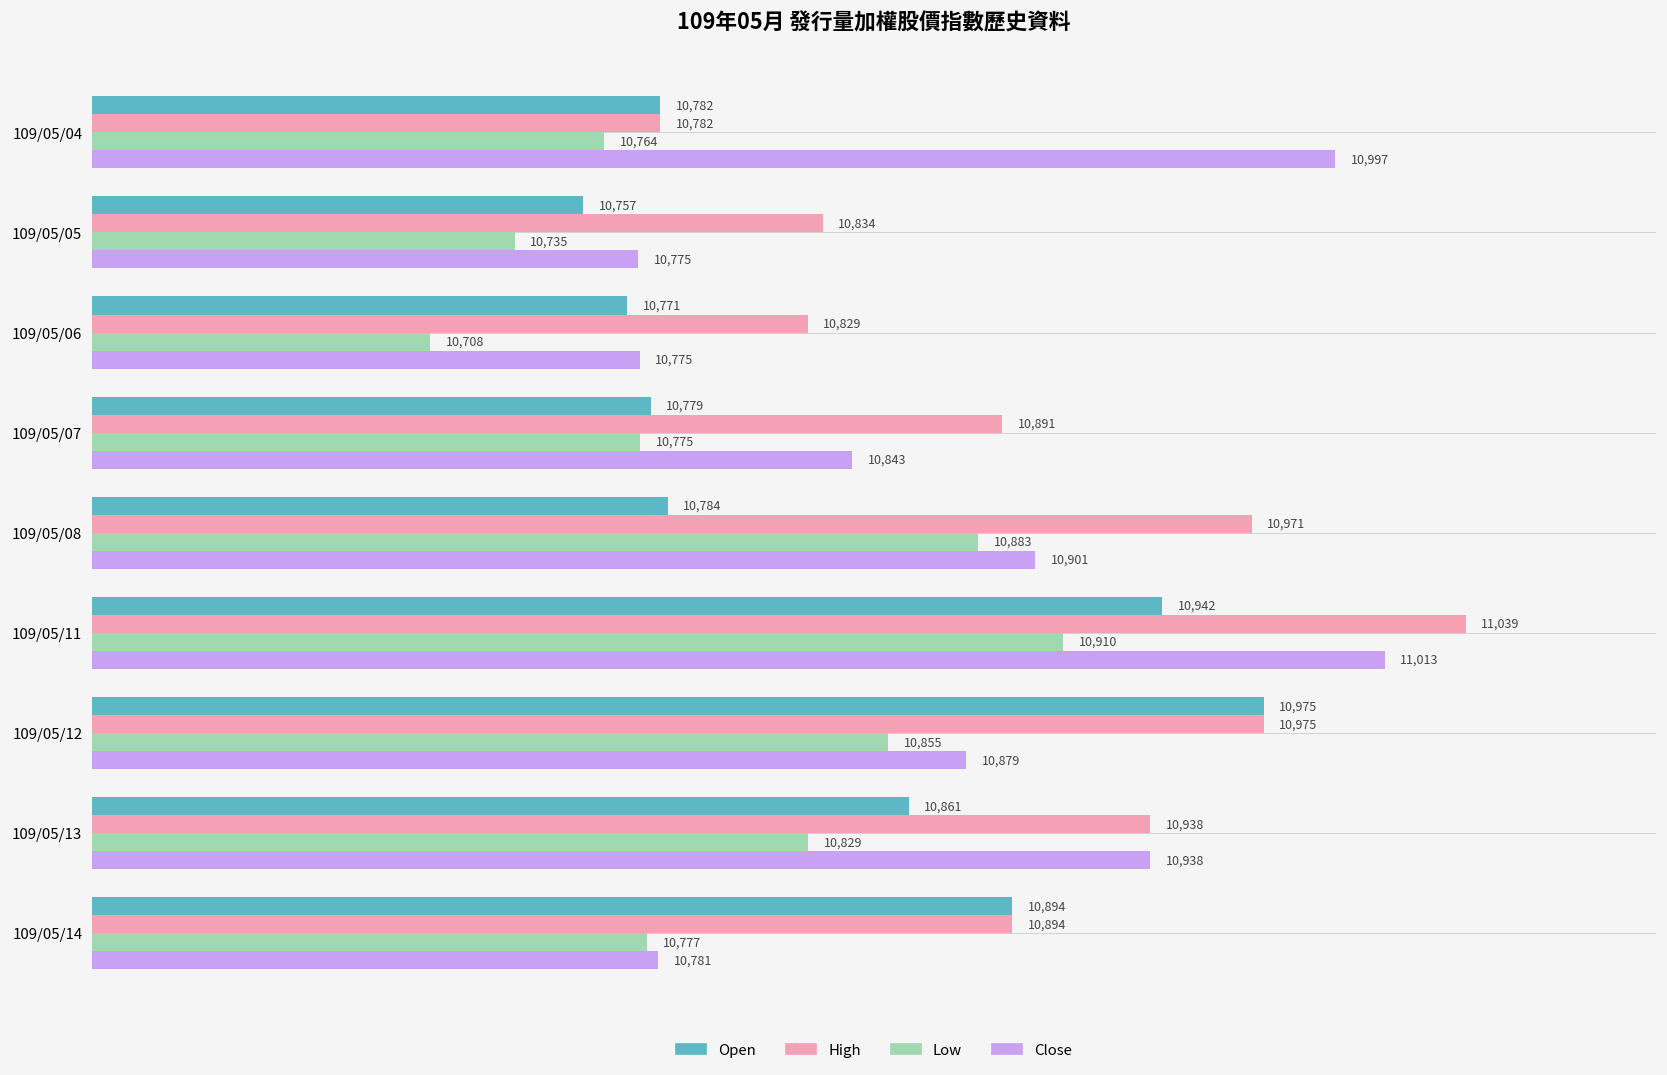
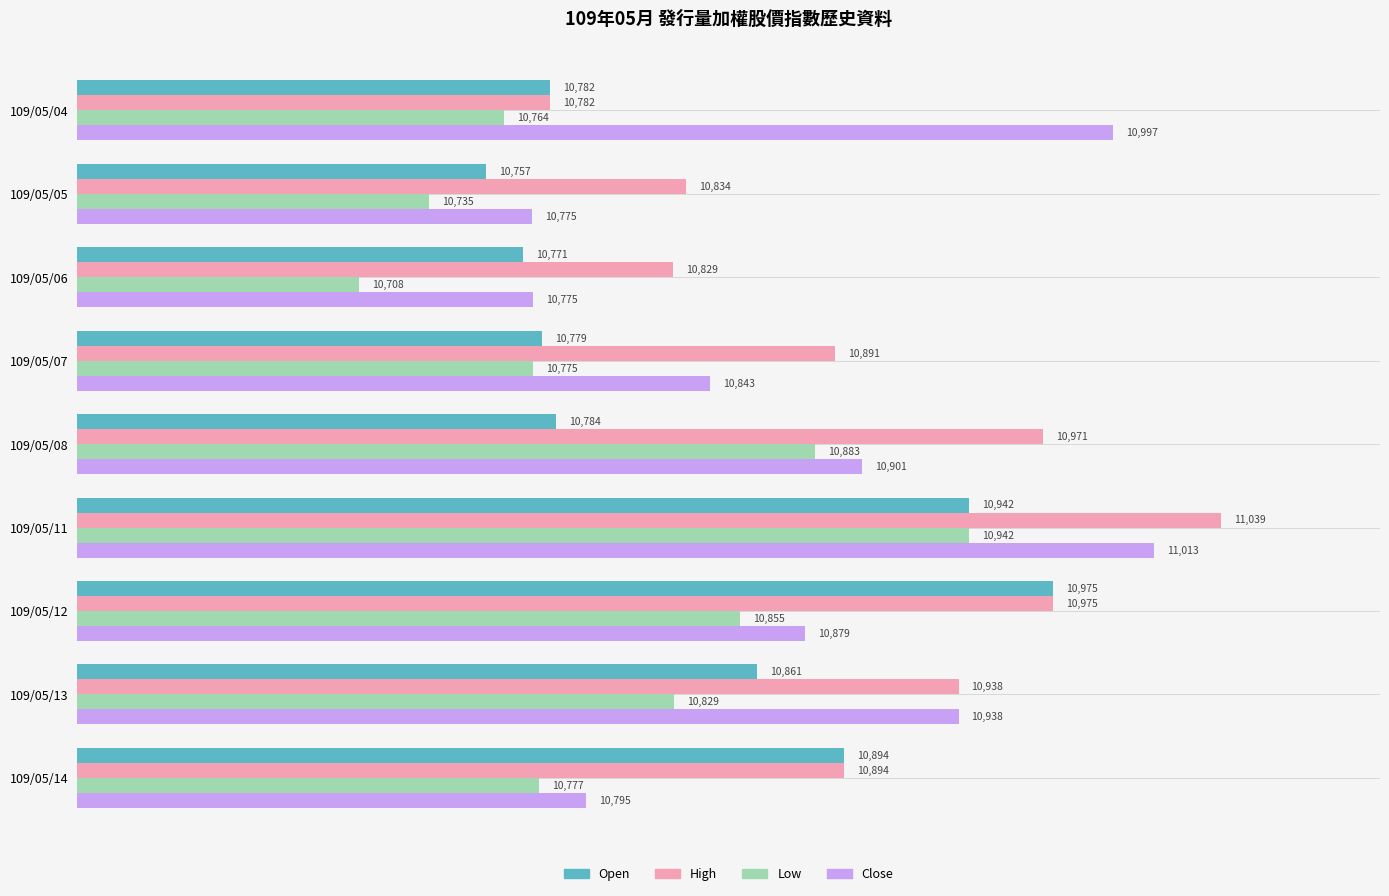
  {
    "Open": {
      "109/05/04": "10,782",
      "109/05/05": "10,757",
      "109/05/06": "10,771",
      "109/05/07": "10,779",
      "109/05/08": "10,784",
      "109/05/11": "10,942",
      "109/05/12": "10,975",
      "109/05/13": "10,861",
      "109/05/14": "10,894"
    },
    "High": {
      "109/05/04": "10,782",
      "109/05/05": "10,834",
      "109/05/06": "10,829",
      "109/05/07": "10,891",
      "109/05/08": "10,971",
      "109/05/11": "11,039",
      "109/05/12": "10,975",
      "109/05/13": "10,938",
      "109/05/14": "10,894"
    },
    "Low": {
      "109/05/04": "10,764",
      "109/05/05": "10,735",
      "109/05/06": "10,708",
      "109/05/07": "10,775",
      "109/05/08": "10,883",
-     "109/05/11": "10,910",
+     "109/05/11": "10,942",
      "109/05/12": "10,855",
      "109/05/13": "10,829",
      "109/05/14": "10,777"
    },
    "Close": {
      "109/05/04": "10,997",
      "109/05/05": "10,775",
      "109/05/06": "10,775",
      "109/05/07": "10,843",
      "109/05/08": "10,901",
      "109/05/11": "11,013",
      "109/05/12": "10,879",
      "109/05/13": "10,938",
-     "109/05/14": "10,781"
+     "109/05/14": "10,795"
    }
  }
